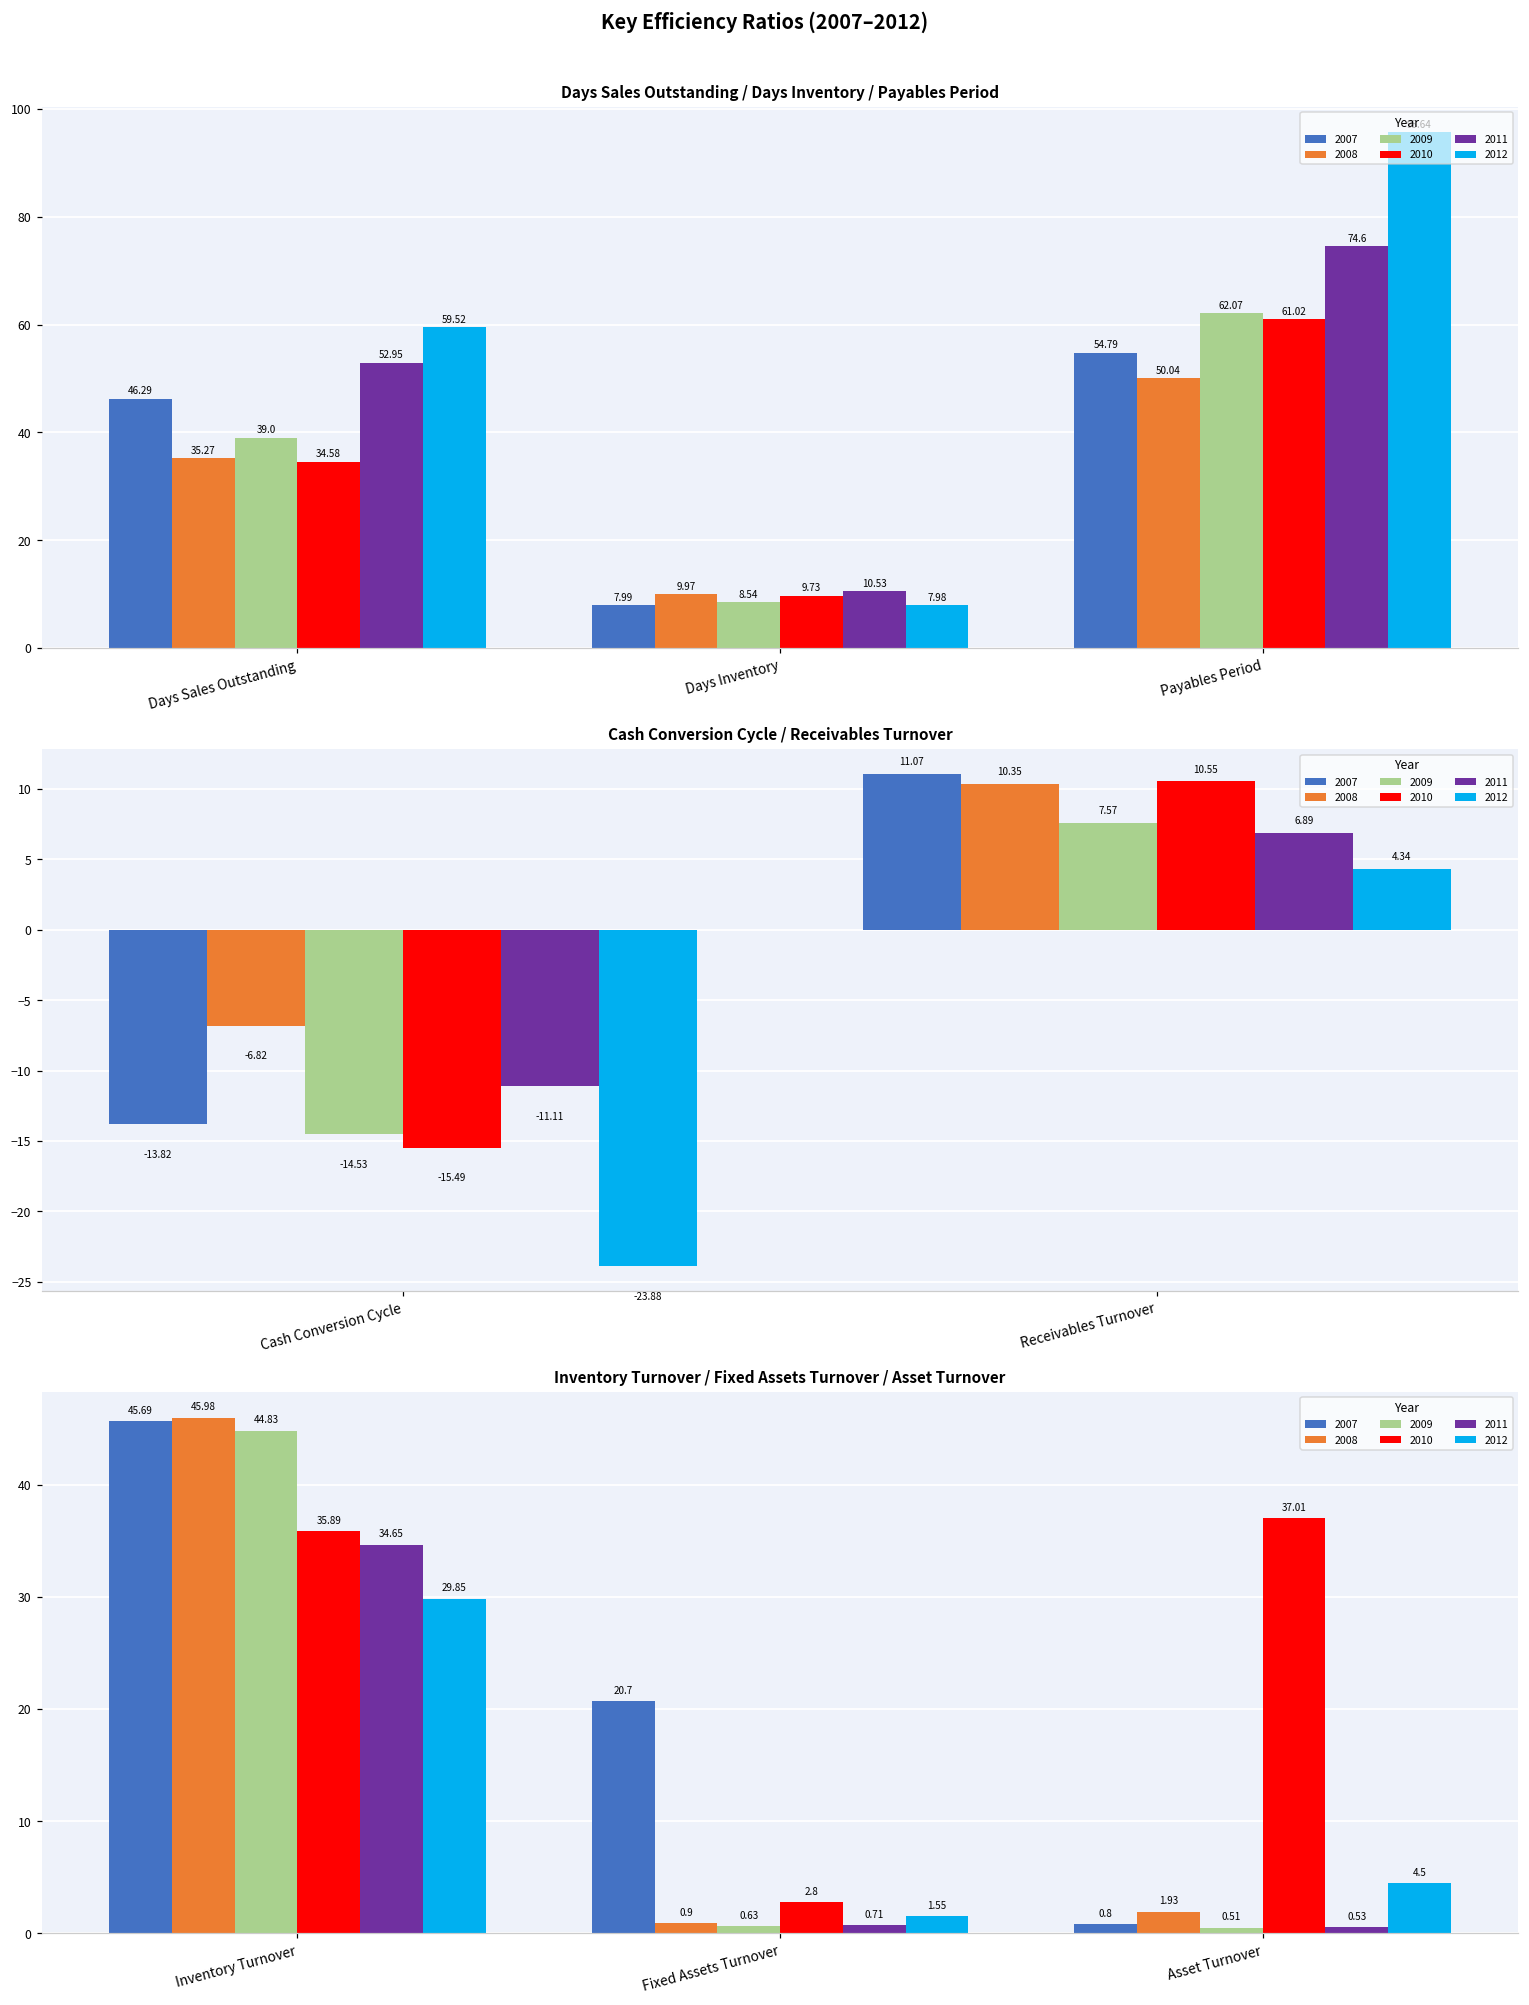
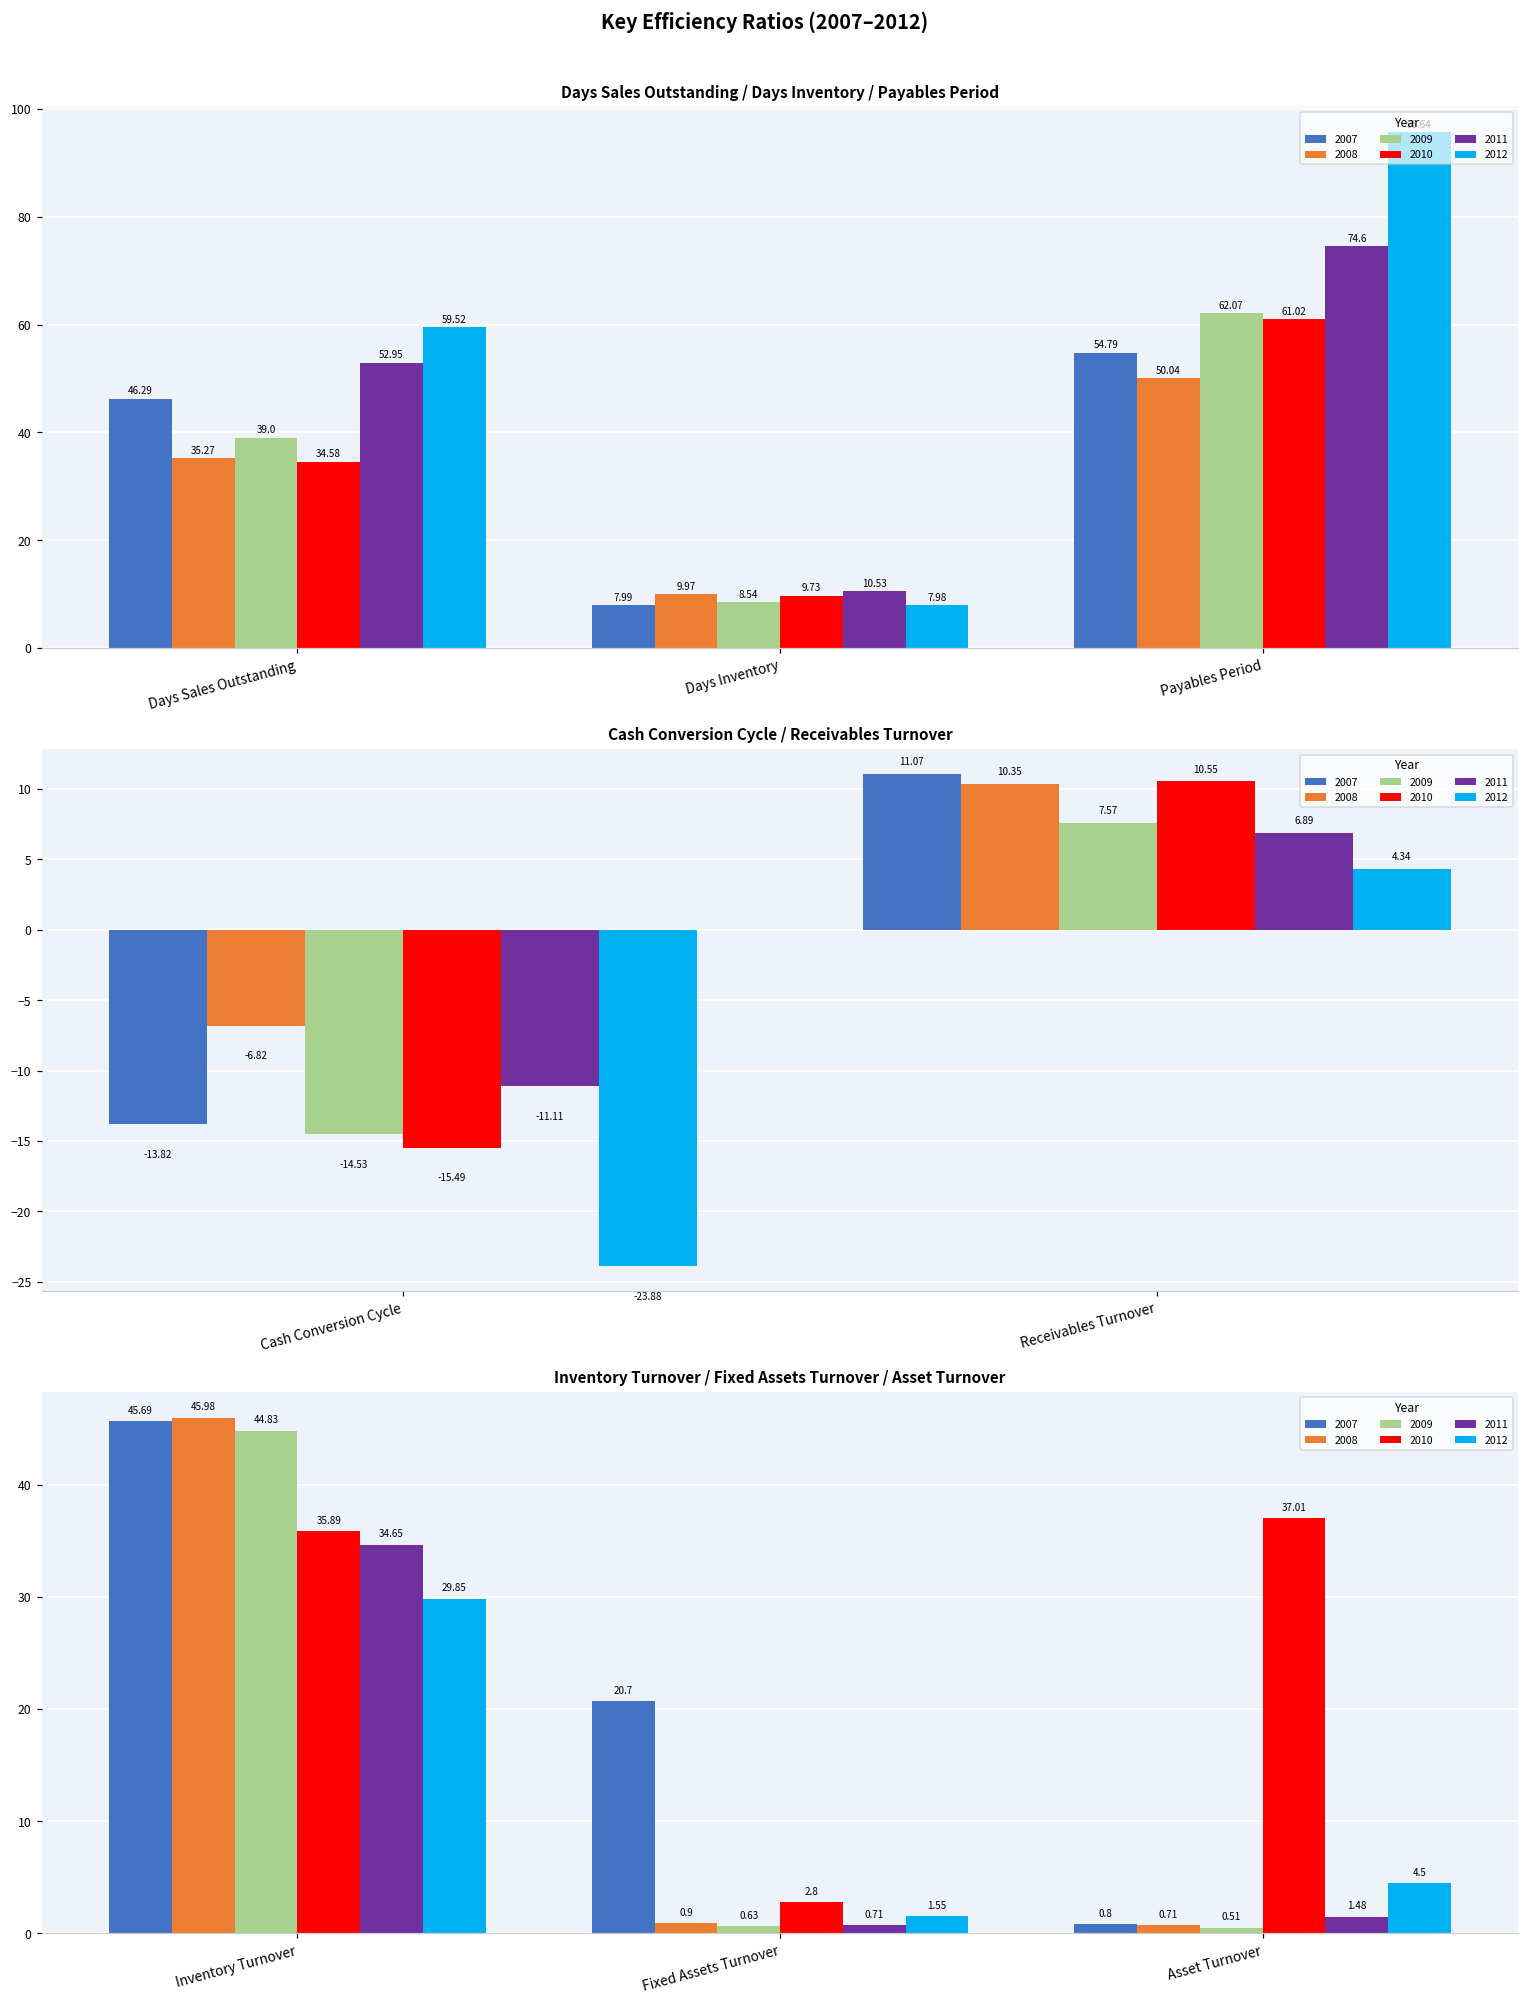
  {
    "Days Sales Outstanding / Days Inventory / Payables Period": {
      "2007": {
        "Days Sales Outstanding": 46.29,
        "Days Inventory": 7.99,
        "Payables Period": 54.79
      },
      "2008": {
        "Days Sales Outstanding": 35.27,
        "Days Inventory": 9.97,
        "Payables Period": 50.04
      },
      "2009": {
        "Days Sales Outstanding": 39.0,
        "Days Inventory": 8.54,
        "Payables Period": 62.07
      },
      "2010": {
        "Days Sales Outstanding": 34.58,
        "Days Inventory": 9.73,
        "Payables Period": 61.02
      },
      "2011": {
        "Days Sales Outstanding": 52.95,
        "Days Inventory": 10.53,
        "Payables Period": 74.6
      },
      "2012": {
        "Days Sales Outstanding": 59.52,
        "Days Inventory": 7.98
      }
    },
    "Cash Conversion Cycle / Receivables Turnover": {
      "2007": {
        "Cash Conversion Cycle": -13.82,
        "Receivables Turnover": 11.07
      },
      "2008": {
        "Cash Conversion Cycle": -6.82,
        "Receivables Turnover": 10.35
      },
      "2009": {
        "Cash Conversion Cycle": -14.53,
        "Receivables Turnover": 7.57
      },
      "2010": {
        "Cash Conversion Cycle": -15.49,
        "Receivables Turnover": 10.55
      },
      "2011": {
        "Cash Conversion Cycle": -11.11,
        "Receivables Turnover": 6.89
      },
      "2012": {
        "Cash Conversion Cycle": -23.88,
        "Receivables Turnover": 4.34
      }
    },
    "Inventory Turnover / Fixed Assets Turnover / Asset Turnover": {
      "2007": {
        "Inventory Turnover": 45.69,
        "Fixed Assets Turnover": 20.7,
        "Asset Turnover": 0.8
      },
      "2008": {
        "Inventory Turnover": 45.98,
        "Fixed Assets Turnover": 0.9,
-       "Asset Turnover": 1.93
+       "Asset Turnover": 0.71
      },
      "2009": {
        "Inventory Turnover": 44.83,
        "Fixed Assets Turnover": 0.63,
        "Asset Turnover": 0.51
      },
      "2010": {
        "Inventory Turnover": 35.89,
        "Fixed Assets Turnover": 2.8,
        "Asset Turnover": 37.01
      },
      "2011": {
        "Inventory Turnover": 34.65,
        "Fixed Assets Turnover": 0.71,
-       "Asset Turnover": 0.53
+       "Asset Turnover": 1.48
      },
      "2012": {
        "Inventory Turnover": 29.85,
        "Fixed Assets Turnover": 1.55,
        "Asset Turnover": 4.5
      }
    }
  }
